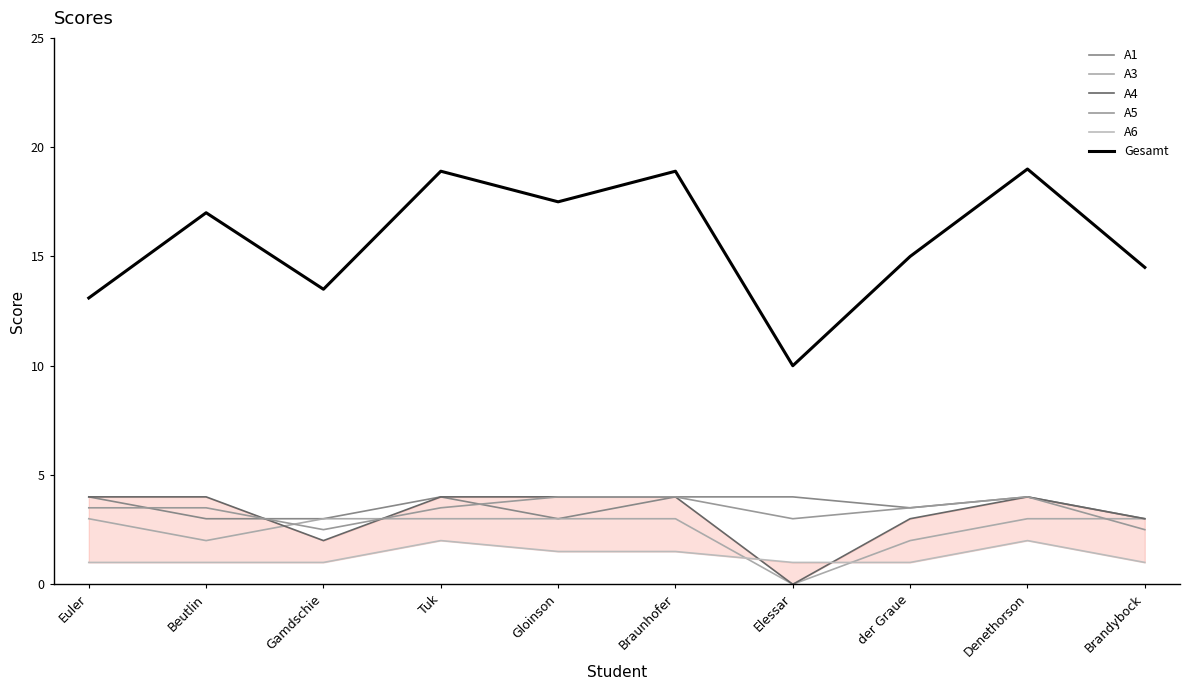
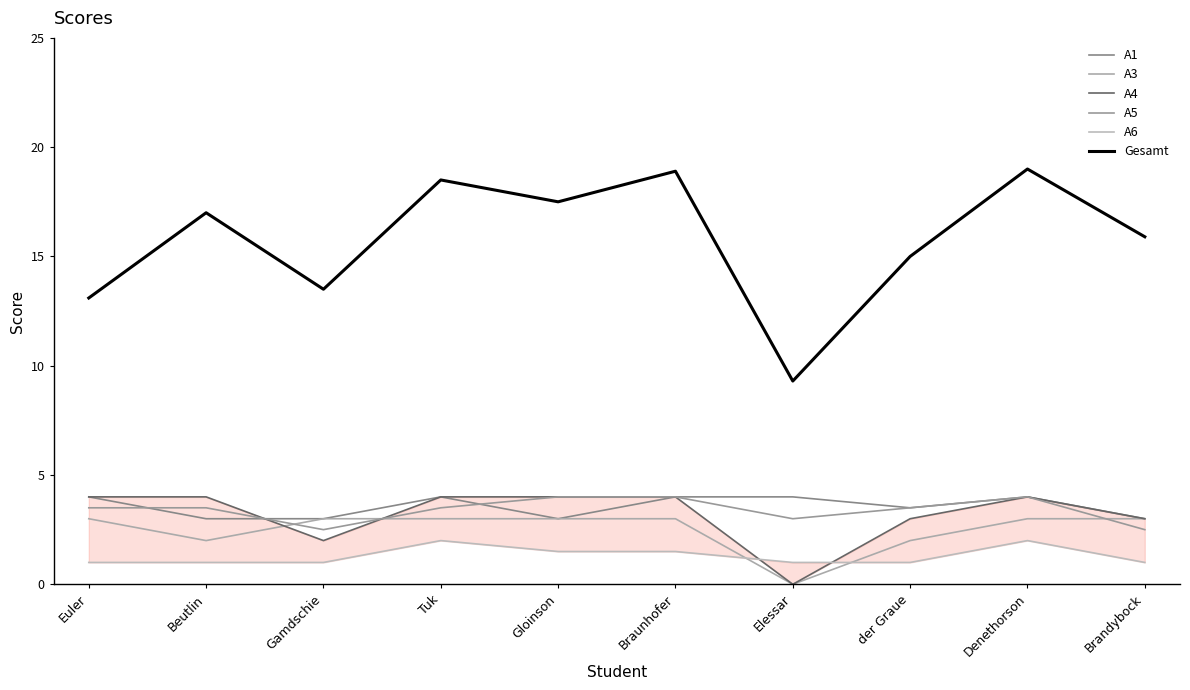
  {
    "Gesamt": {
      "Euler": 13.1,
      "Beutlin": 17.0,
      "Gamdschie": 13.5,
-     "Tuk": 18.9,
+     "Tuk": 18.5,
      "Gloinson": 17.5,
      "Braunhofer": 18.9,
-     "Elessar": 10.0,
+     "Elessar": 9.3,
      "der Graue": 15.0,
      "Denethorson": 19.0,
-     "Brandybock": 14.5
+     "Brandybock": 15.9
    }
  }
